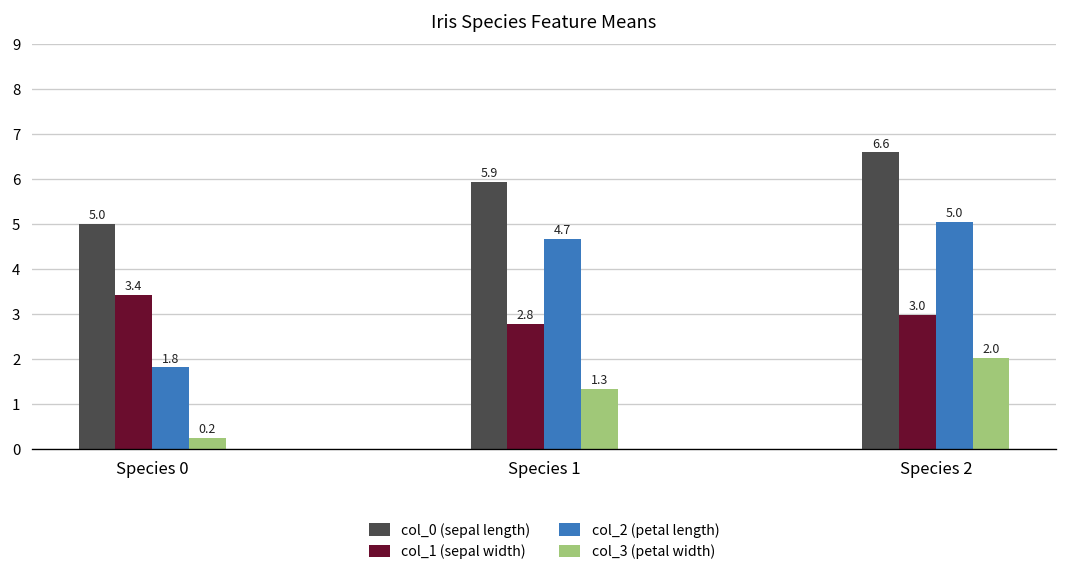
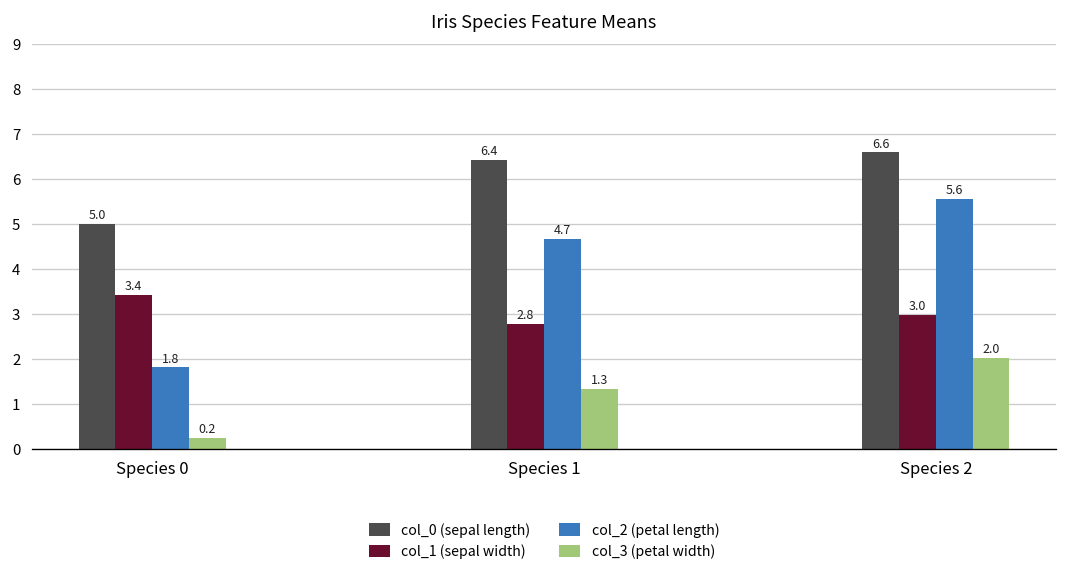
  {
    "col_0 (sepal length)": {
      "Species 0": 5.0,
-     "Species 1": 5.9,
+     "Species 1": 6.4,
      "Species 2": 6.6
    },
    "col_1 (sepal width)": {
      "Species 0": 3.4,
      "Species 1": 2.8,
      "Species 2": 3.0
    },
    "col_2 (petal length)": {
      "Species 0": 1.8,
      "Species 1": 4.7,
-     "Species 2": 5.0
+     "Species 2": 5.6
    },
    "col_3 (petal width)": {
      "Species 0": 0.2,
      "Species 1": 1.3,
      "Species 2": 2.0
    }
  }
